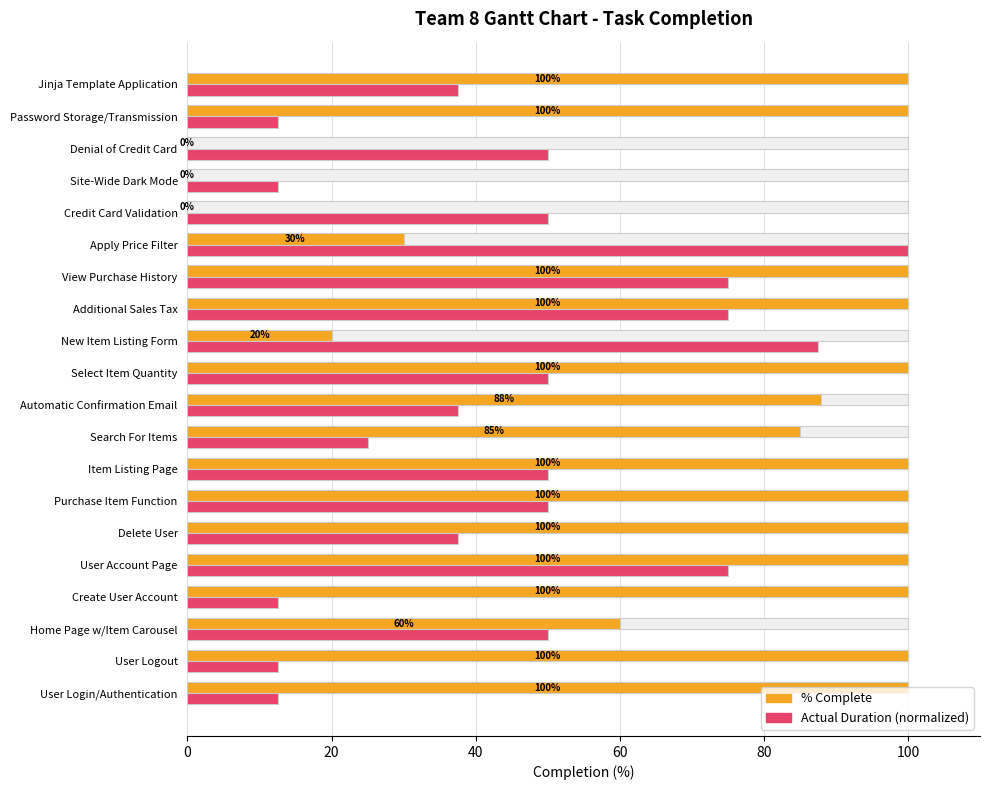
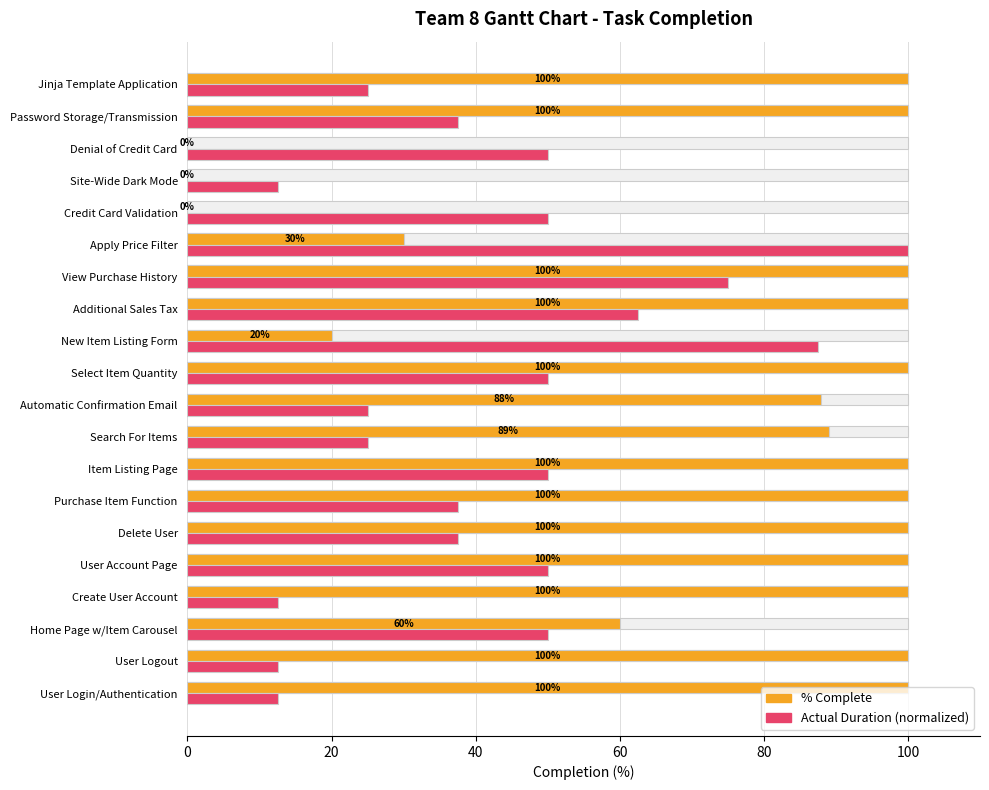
  {
    "% Complete": {
      "Jinja Template Application": "100%",
      "Password Storage/Transmission": "100%",
      "Denial of Credit Card": "0%",
      "Site-Wide Dark Mode": "0%",
      "Credit Card Validation": "0%",
      "View Purchase History": "100%",
      "Additional Sales Tax": "100%",
      "Select Item Quantity": "100%",
-     "Search For Items": "85%",
+     "Search For Items": "89%",
      "Item Listing Page": "100%",
      "Purchase Item Function": "100%",
      "Delete User": "100%",
      "User Account Page": "100%",
      "Create User Account": "100%",
      "User Logout": "100%"
    },
    "Actual Duration (normalized)": {
-     "Jinja Template Application": "38",
-     "Password Storage/Transmission": "13",
+     "Jinja Template Application": "25",
+     "Password Storage/Transmission": "38",
      "Denial of Credit Card": "50",
      "Site-Wide Dark Mode": "13",
      "Credit Card Validation": "50",
      "Apply Price Filter": "100",
      "View Purchase History": "75",
-     "Additional Sales Tax": "75",
+     "Additional Sales Tax": "63",
      "New Item Listing Form": "88",
      "Select Item Quantity": "50",
-     "Automatic Confirmation Email": "38",
+     "Automatic Confirmation Email": "25",
      "Search For Items": "25",
      "Item Listing Page": "50",
-     "Purchase Item Function": "50",
+     "Purchase Item Function": "38",
      "Delete User": "38",
-     "User Account Page": "75",
+     "User Account Page": "50",
      "Create User Account": "13",
      "Home Page w/Item Carousel": "50",
      "User Logout": "13",
      "User Login/Authentication": "13"
    }
  }
